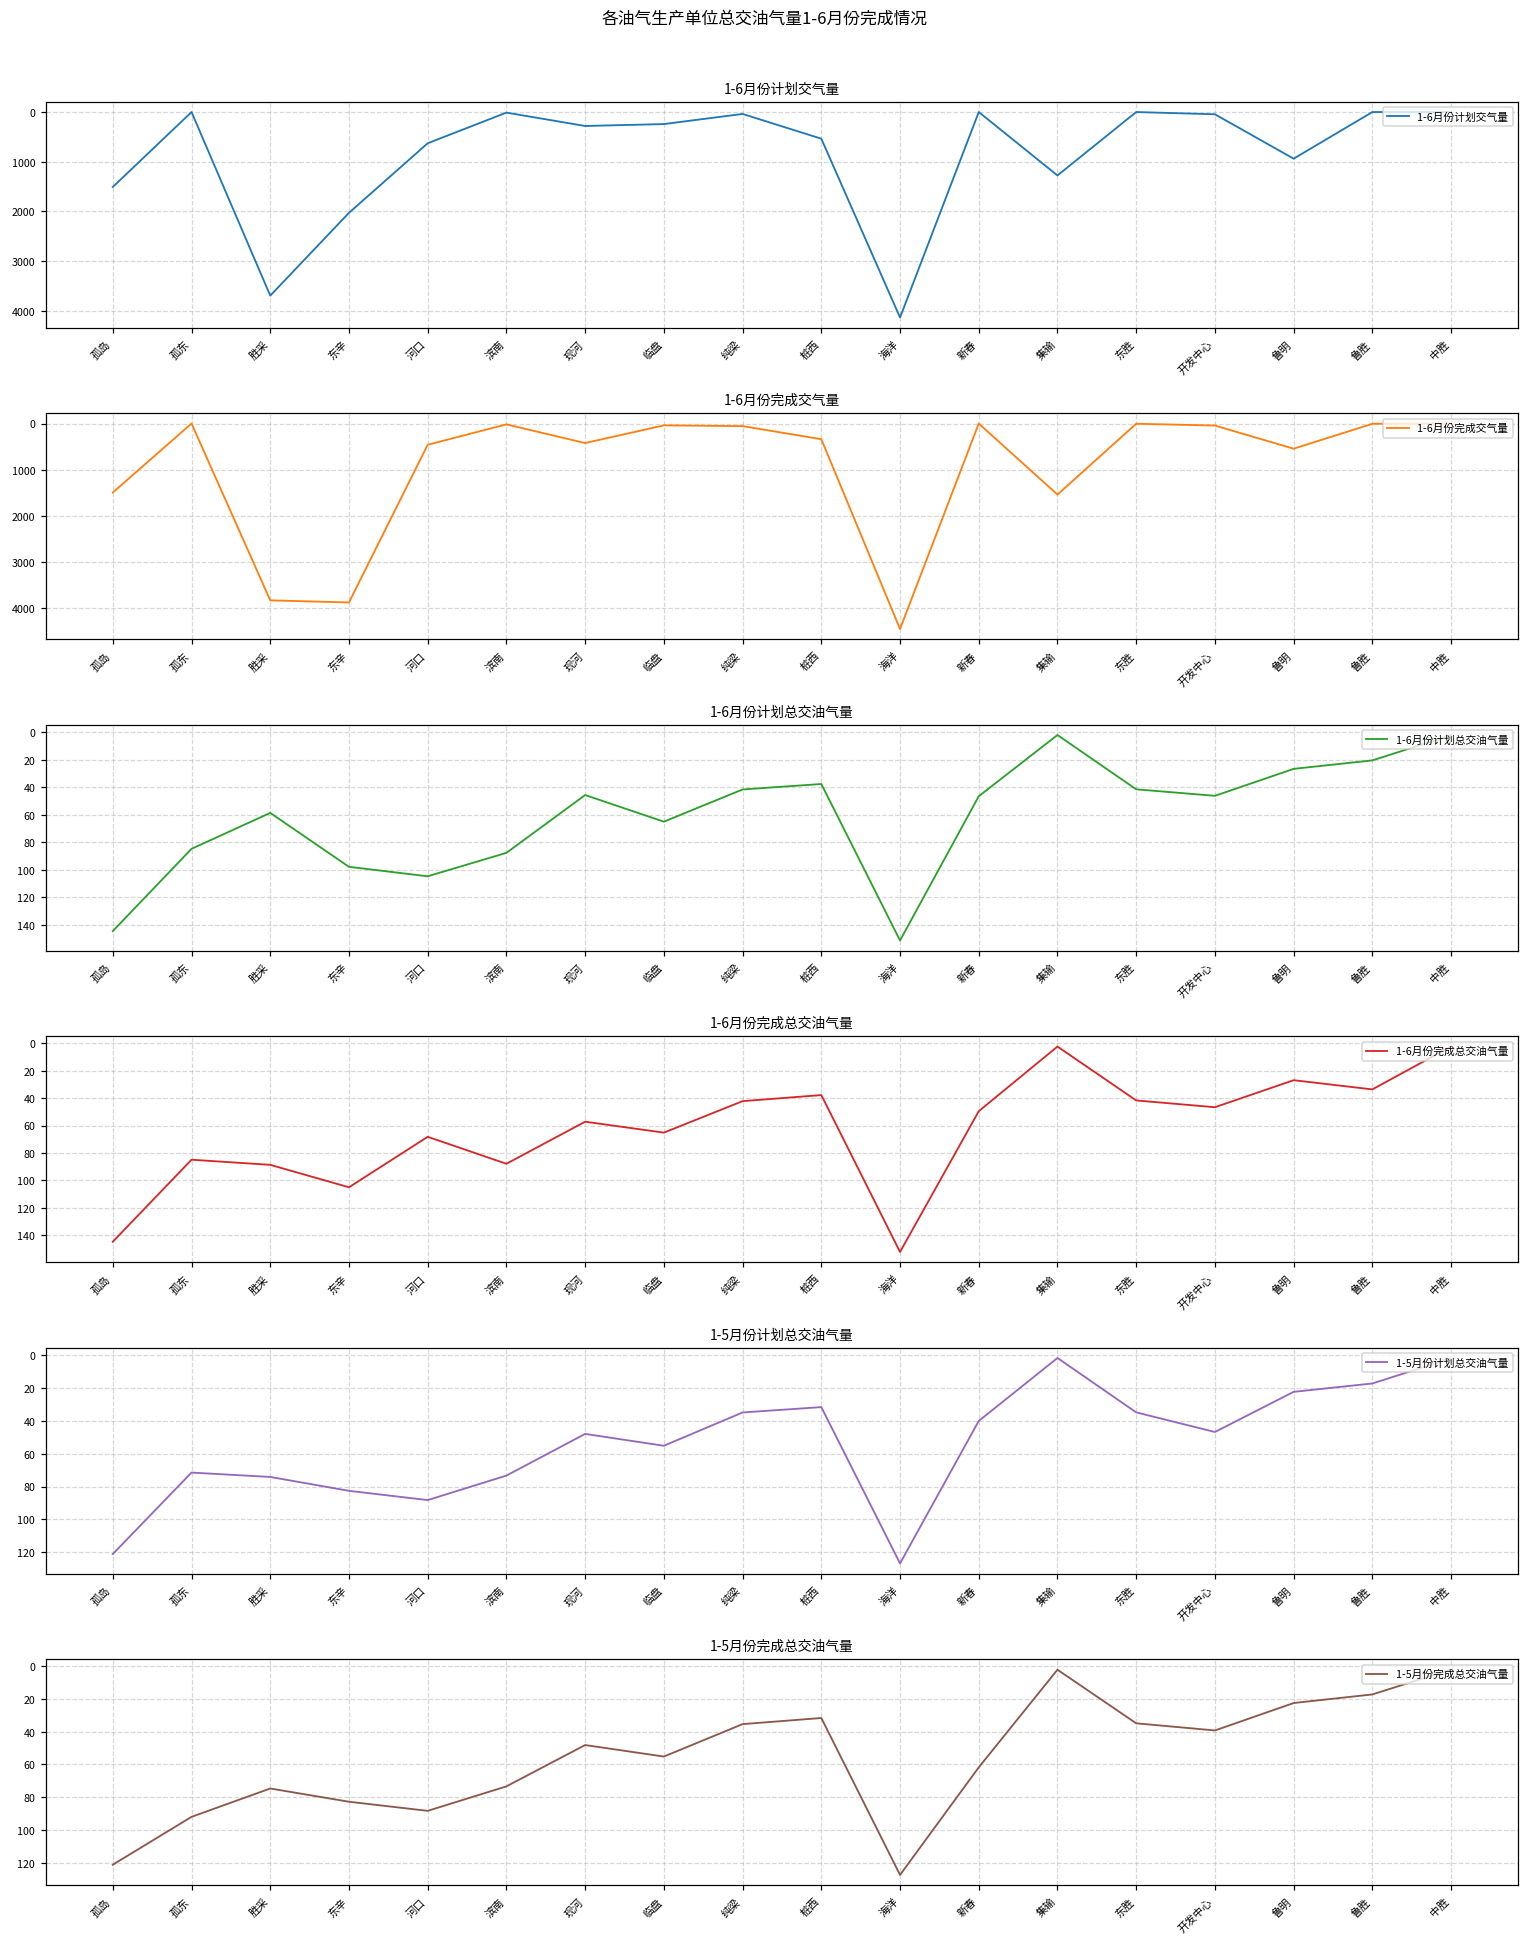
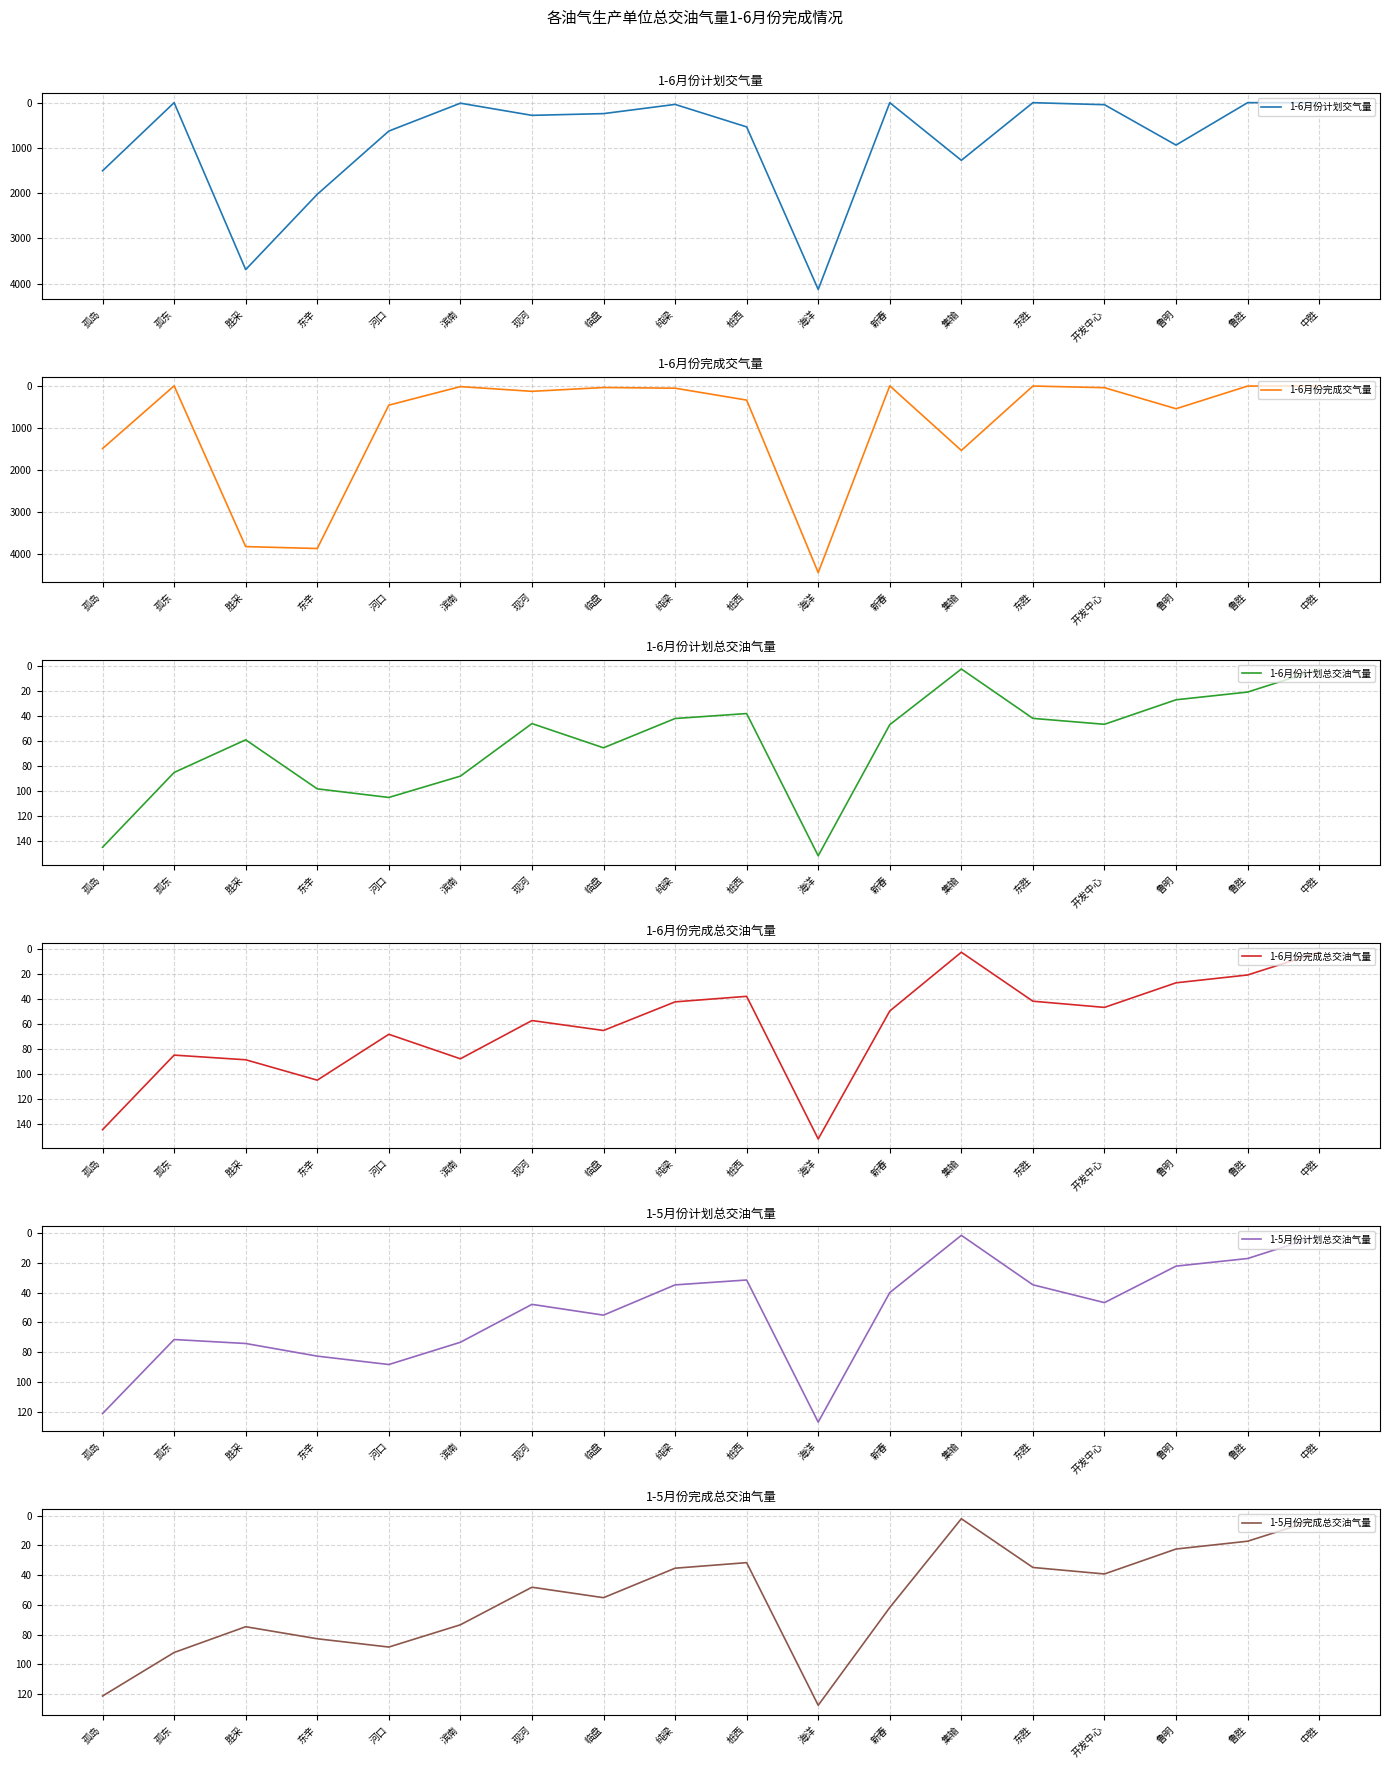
  {
    "1-6月份计划交气量": {
      "孤岛": 1500,
      "孤东": 0,
      "胜采": 3700,
      "东辛": 2000,
      "河口": 600,
      "滨南": 0,
      "现河": 300,
      "临盘": 200,
      "纯梁": 0,
      "桩西": 500,
      "海洋": 4100,
      "新春": 0,
      "集输": 1300,
      "东胜": 0,
      "开发中心": 0,
      "鲁明": 900,
      "鲁胜": 0
    },
    "1-6月份完成交气量": {
      "孤岛": 1500,
      "孤东": 0,
      "胜采": 3800,
      "东辛": 3900,
      "河口": 500,
      "滨南": 0,
-     "现河": 400,
+     "现河": 100,
      "临盘": 0,
      "纯梁": 100,
      "桩西": 300,
      "海洋": 4500,
      "新春": 0,
      "集输": 1500,
      "东胜": 0,
      "开发中心": 0,
      "鲁明": 500,
      "鲁胜": 0
    },
    "1-6月份计划总交油气量": {
      "孤岛": 145,
      "孤东": 85,
      "胜采": 59,
      "东辛": 98,
      "河口": 105,
      "滨南": 88,
      "现河": 46,
      "临盘": 65,
      "纯梁": 42,
      "桩西": 38,
      "海洋": 151,
      "新春": 47,
      "集输": 2,
      "东胜": 42,
      "开发中心": 46,
      "鲁明": 27,
      "鲁胜": 21
    },
    "1-6月份完成总交油气量": {
      "孤岛": 145,
      "孤东": 85,
      "胜采": 89,
      "东辛": 105,
      "河口": 68,
      "滨南": 88,
      "现河": 57,
      "临盘": 65,
      "纯梁": 42,
      "桩西": 38,
      "海洋": 152,
      "新春": 50,
      "集输": 2,
      "东胜": 42,
      "开发中心": 47,
      "鲁明": 27,
-     "鲁胜": 34
+     "鲁胜": 21
    },
    "1-5月份计划总交油气量": {
      "孤岛": 121,
      "孤东": 71,
      "胜采": 74,
      "东辛": 83,
      "河口": 88,
      "滨南": 73,
      "现河": 48,
      "临盘": 55,
      "纯梁": 35,
      "桩西": 32,
      "海洋": 127,
      "新春": 40,
      "集输": 2,
      "东胜": 35,
      "开发中心": 47,
      "鲁明": 22,
      "鲁胜": 17
    },
    "1-5月份完成总交油气量": {
      "孤岛": 121,
      "孤东": 92,
      "胜采": 75,
      "东辛": 83,
      "河口": 88,
      "滨南": 73,
      "现河": 48,
      "临盘": 55,
      "纯梁": 35,
      "桩西": 32,
      "海洋": 128,
      "新春": 62,
      "集输": 2,
      "东胜": 35,
      "开发中心": 39,
      "鲁明": 22,
      "鲁胜": 17
    }
  }
